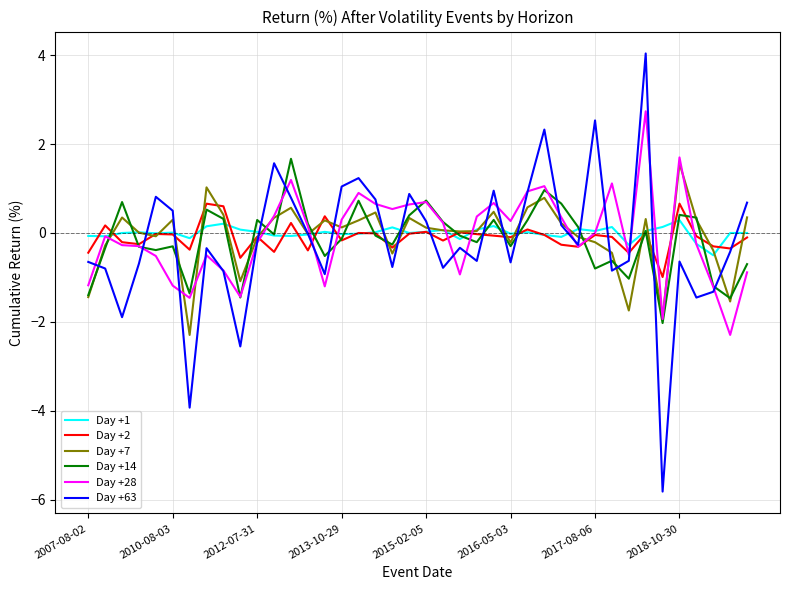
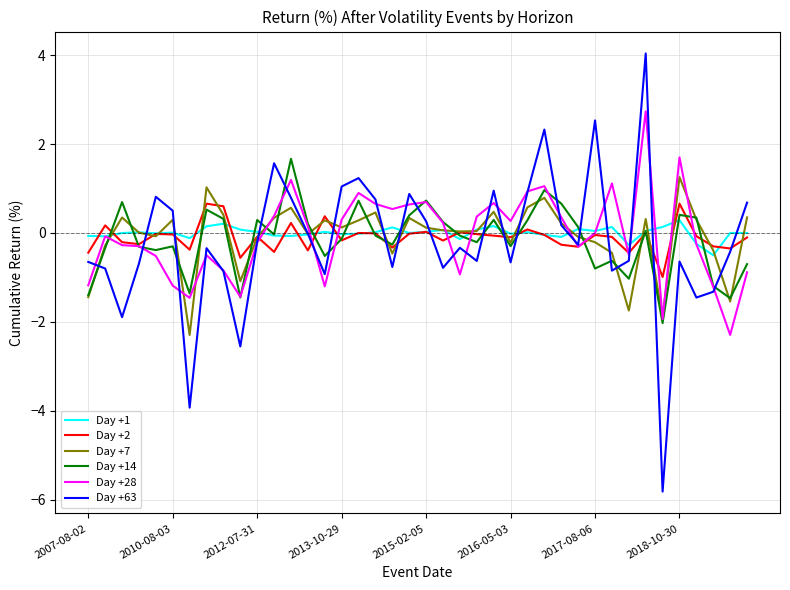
  {
    "Day +1": {
      "2007-08-02": -0.1,
      "2012-07-31": 0.0,
      "2013-10-29": 0.0,
      "2016-05-03": 0.0,
      "2018-10-30": 0.3
    },
    "Day +2": {
      "2007-08-02": -0.4,
      "2016-05-03": -0.1,
      "2018-10-30": 0.7
    },
    "Day +7": {
      "2010-08-03": 0.3,
      "2013-10-29": 0.1,
      "2015-02-05": 0.1,
      "2016-05-03": -0.2,
      "2017-08-06": -0.2,
-     "2018-10-30": 1.6
+     "2018-10-30": 1.3
    },
    "Day +14": {
      "2010-08-03": -0.3,
      "2012-07-31": 0.3,
      "2016-05-03": -0.3,
      "2017-08-06": -0.8,
      "2018-10-30": 0.4
    },
    "Day +28": {
      "2007-08-02": -1.2,
      "2010-08-03": -1.2,
      "2013-10-29": 0.3,
      "2016-05-03": 0.3,
      "2018-10-30": 1.7
    },
    "Day +63": {
      "2007-08-02": -0.7,
      "2010-08-03": 0.5,
      "2013-10-29": 1.0,
      "2015-02-05": 0.3,
      "2016-05-03": -0.7,
      "2017-08-06": 2.5,
      "2018-10-30": -0.6
    }
  }
